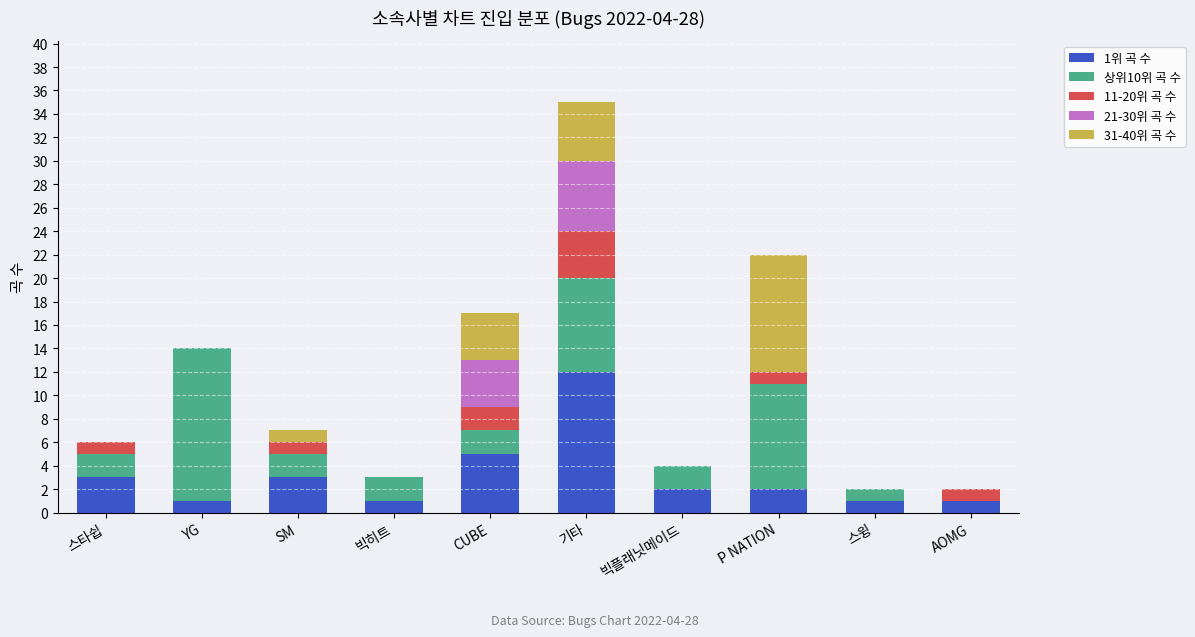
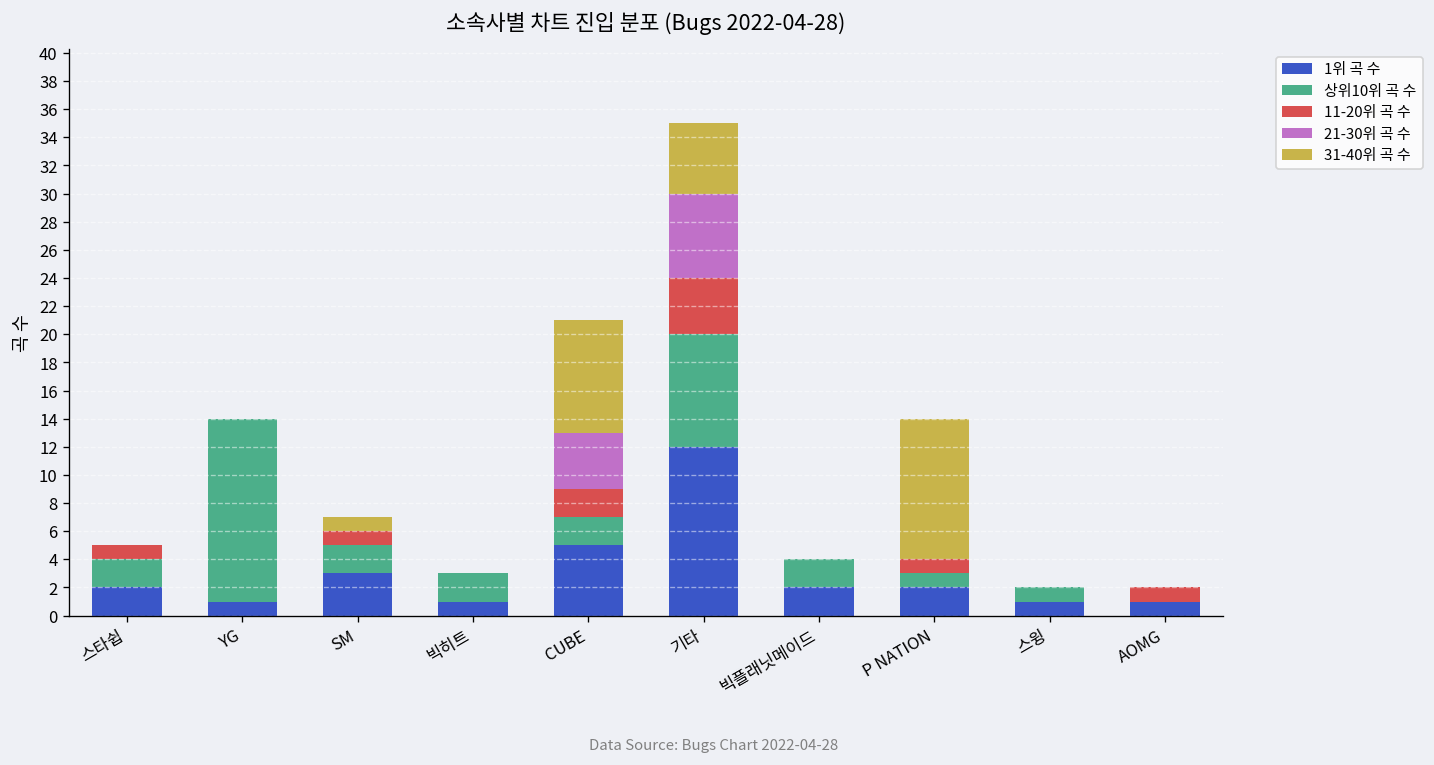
  {
    "1위 곡 수": {
-     "스타쉽": 3,
+     "스타쉽": 2,
      "YG": 1,
      "SM": 3,
      "빅히트": 1,
      "CUBE": 5,
      "기타": 12,
      "빅플래닛메이드": 2,
      "P NATION": 2,
      "스윙": 1,
      "AOMG": 1
    },
    "상위10위 곡 수": {
      "스타쉽": 2,
      "YG": 13,
      "SM": 2,
      "빅히트": 2,
      "CUBE": 2,
      "기타": 8,
      "빅플래닛메이드": 2,
-     "P NATION": 9,
+     "P NATION": 1,
      "스윙": 1,
      "AOMG": 0
    },
    "11-20위 곡 수": {
      "스타쉽": 1,
      "YG": 0,
      "SM": 1,
      "빅히트": 0,
      "CUBE": 2,
      "기타": 4,
      "빅플래닛메이드": 0,
      "P NATION": 1,
      "스윙": 0,
      "AOMG": 1
    },
    "21-30위 곡 수": {
      "스타쉽": 0,
      "YG": 0,
      "SM": 0,
      "빅히트": 0,
      "CUBE": 4,
      "기타": 6,
      "빅플래닛메이드": 0,
      "P NATION": 0,
      "스윙": 0,
      "AOMG": 0
    },
    "31-40위 곡 수": {
      "스타쉽": 0,
      "YG": 0,
      "SM": 1,
      "빅히트": 0,
-     "CUBE": 4,
+     "CUBE": 8,
      "기타": 5,
      "빅플래닛메이드": 0,
      "P NATION": 10,
      "스윙": 0,
      "AOMG": 0
    }
  }
